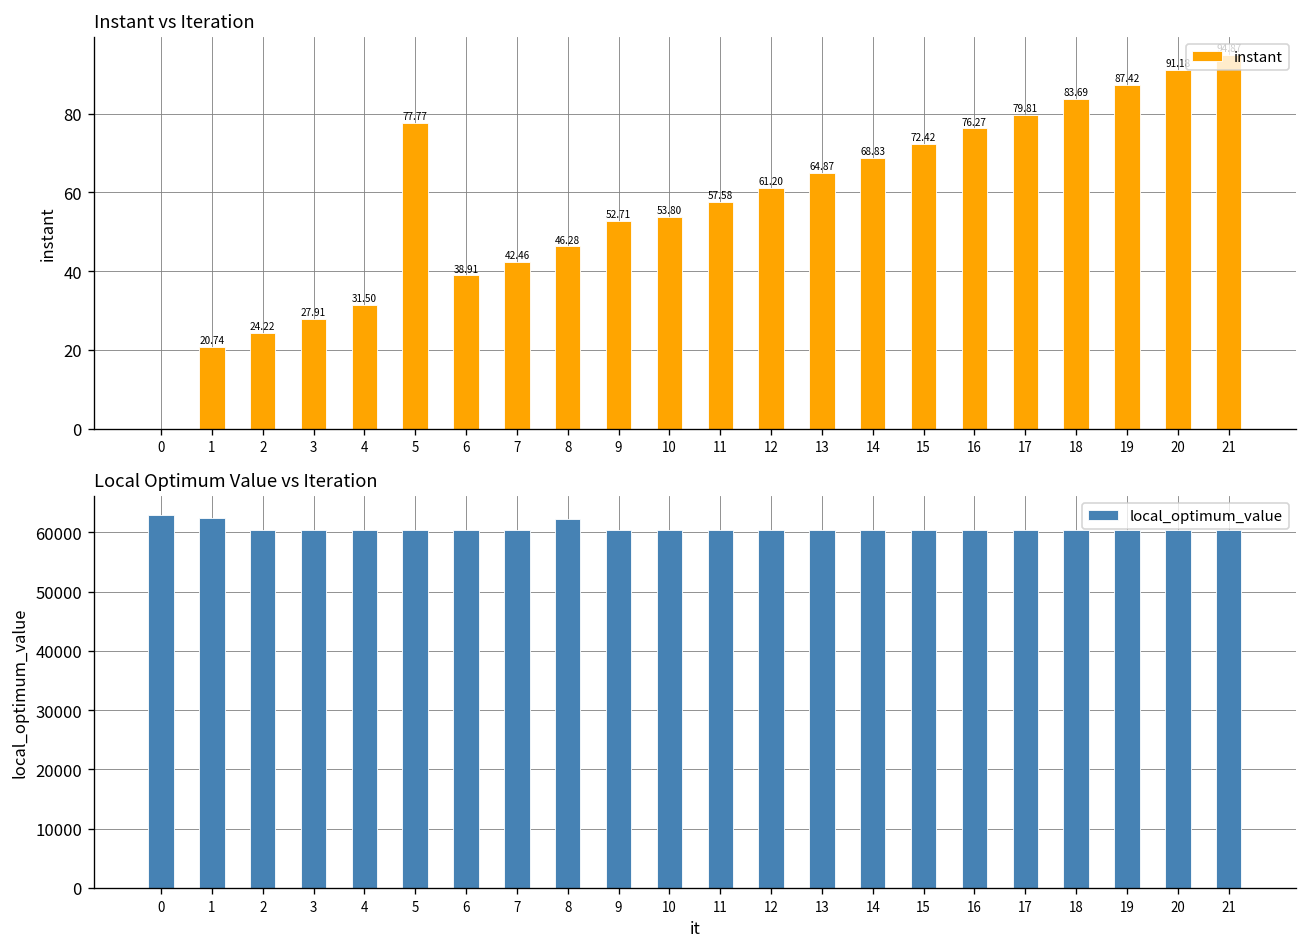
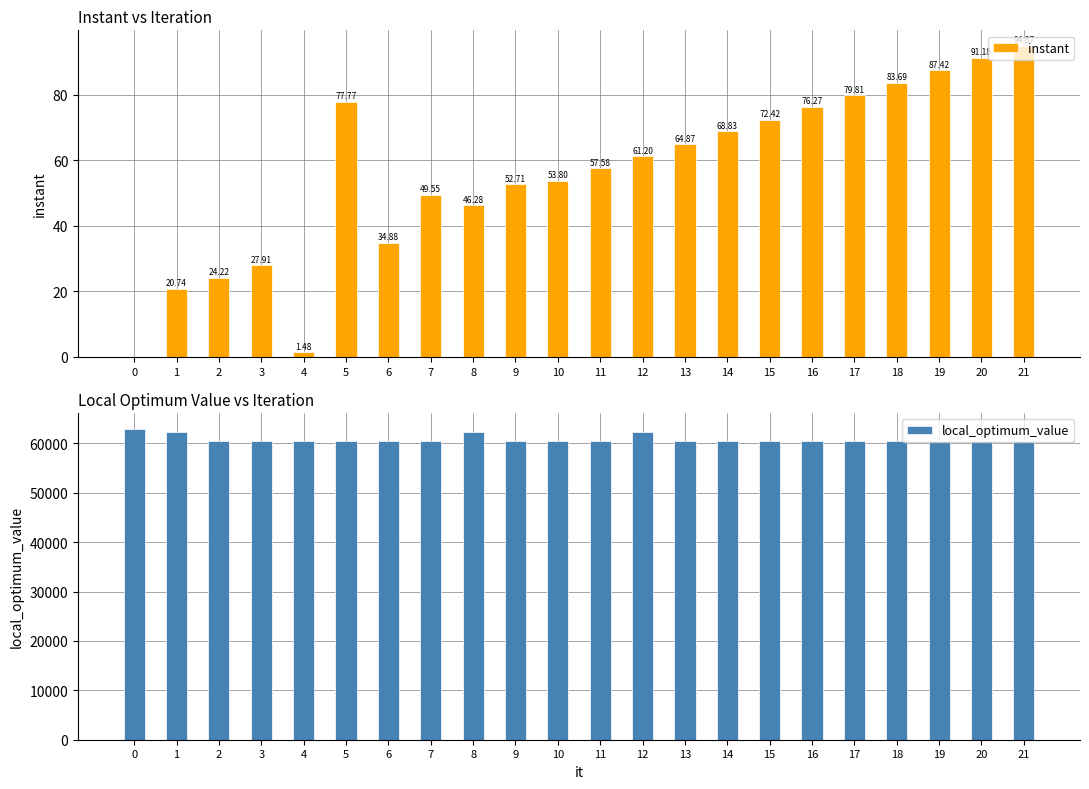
  {
    "Instant vs Iteration": {
      "1": 20.74,
      "2": 24.22,
      "3": 27.91,
-     "4": 31.50,
+     "4": 1.48,
      "5": 77.77,
-     "6": 38.91,
-     "7": 42.46,
+     "6": 34.88,
+     "7": 49.55,
      "8": 46.28,
      "9": 52.71,
      "10": 53.80,
      "11": 57.58,
      "12": 61.20,
      "13": 64.87,
      "14": 68.83,
      "15": 72.42,
      "16": 76.27,
      "17": 79.81,
      "18": 83.69,
      "19": 87.42
    },
    "Local Optimum Value vs Iteration": {
      "0": 63000,
      "1": 62000,
      "2": 60000,
      "3": 60000,
      "4": 60000,
      "5": 60000,
      "6": 60000,
      "7": 60000,
      "8": 62000,
      "9": 60000,
      "10": 60000,
      "11": 60000,
-     "12": 60000,
+     "12": 62000,
      "13": 60000,
      "14": 60000,
      "15": 60000,
      "16": 60000,
      "17": 60000,
      "18": 60000
    }
  }
